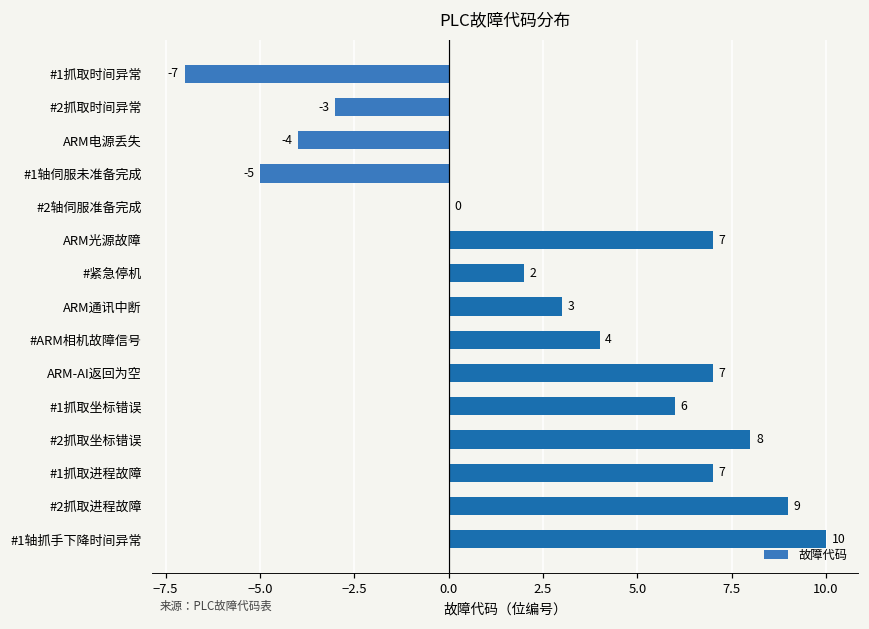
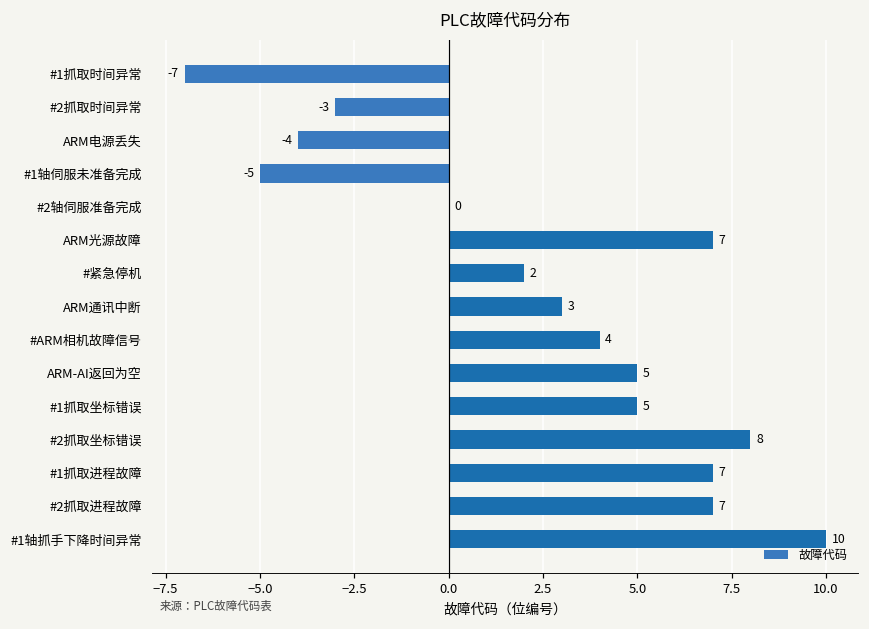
  {
    "#1抓取时间异常": -7,
    "#2抓取时间异常": -3,
    "ARM电源丢失": -4,
    "#1轴伺服未准备完成": -5,
    "#2轴伺服准备完成": 0,
    "ARM光源故障": 7,
    "#紧急停机": 2,
    "ARM通讯中断": 3,
    "#ARM相机故障信号": 4,
-   "ARM-AI返回为空": 7,
-   "#1抓取坐标错误": 6,
+   "ARM-AI返回为空": 5,
+   "#1抓取坐标错误": 5,
    "#2抓取坐标错误": 8,
    "#1抓取进程故障": 7,
-   "#2抓取进程故障": 9,
+   "#2抓取进程故障": 7,
    "#1轴抓手下降时间异常": 10
  }
